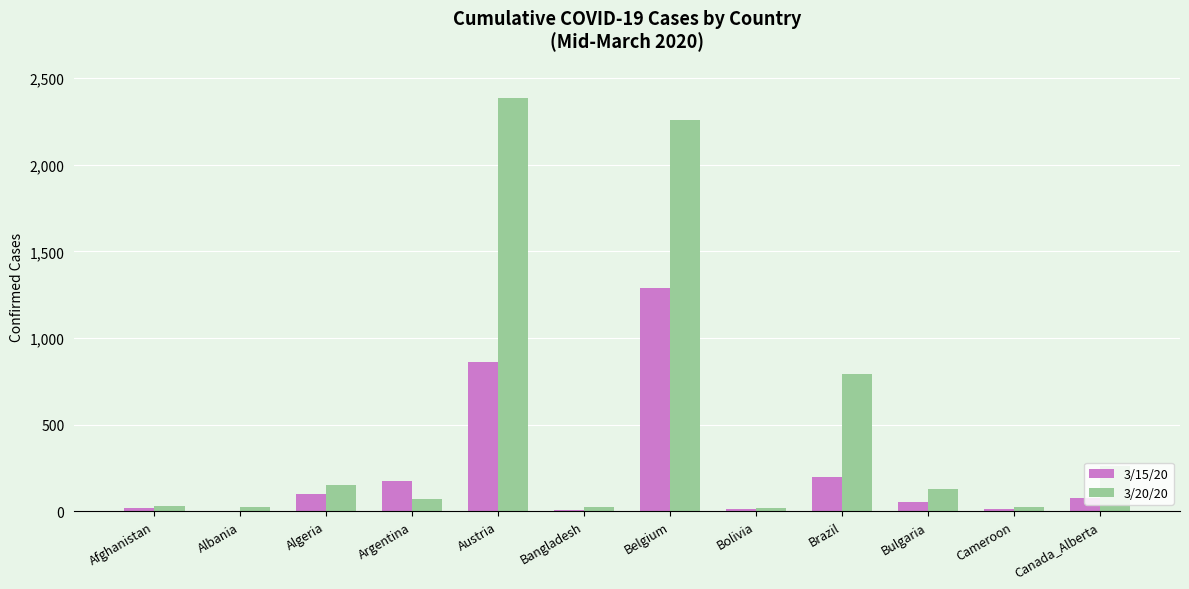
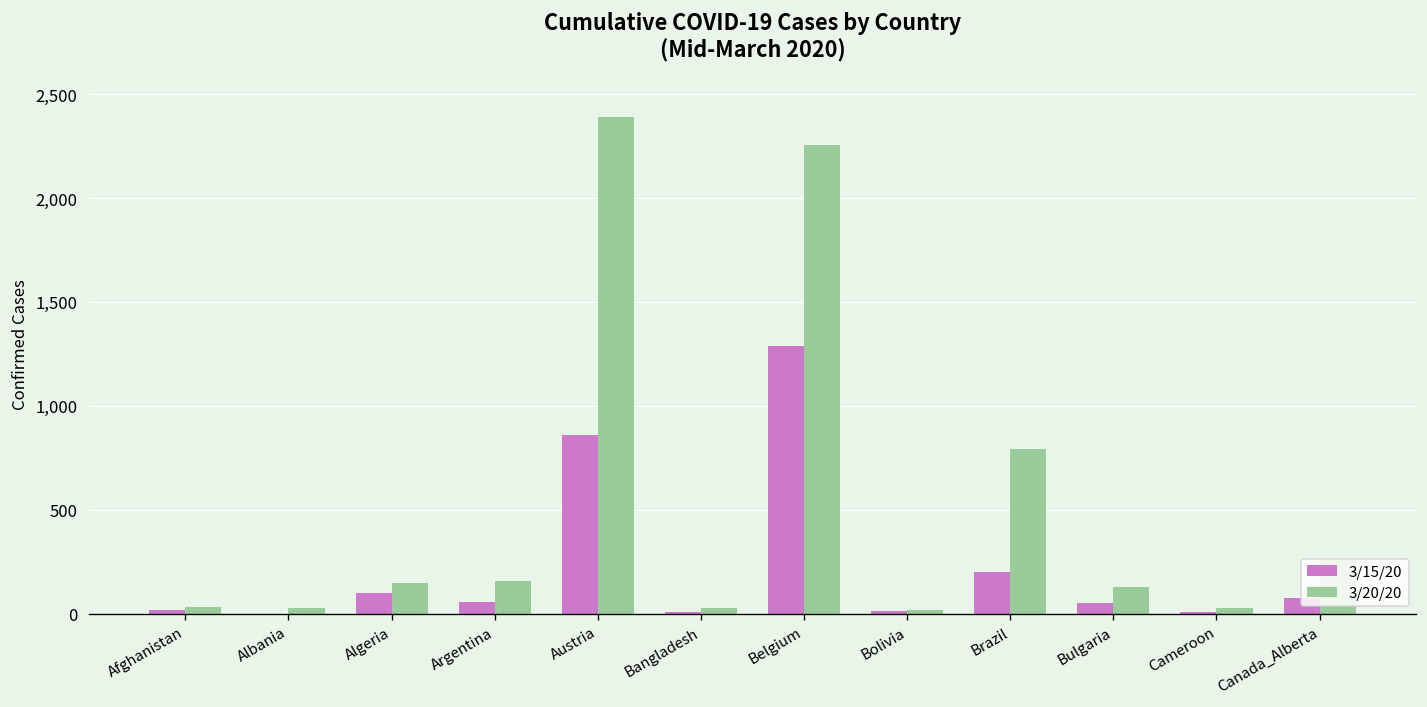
  {
    "3/15/20": {
      "Afghanistan": "20",
      "Albania": "0",
      "Algeria": "100",
-     "Argentina": "180",
+     "Argentina": "60",
      "Austria": "860",
      "Belgium": "1,290",
      "Brazil": "200",
      "Bulgaria": "50"
    },
    "3/20/20": {
      "Afghanistan": "30",
      "Albania": "30",
      "Algeria": "150",
-     "Argentina": "70",
+     "Argentina": "160",
      "Austria": "2,390",
      "Bangladesh": "30",
      "Belgium": "2,260",
      "Bolivia": "20",
      "Brazil": "790",
      "Bulgaria": "130",
      "Cameroon": "30"
    }
  }
